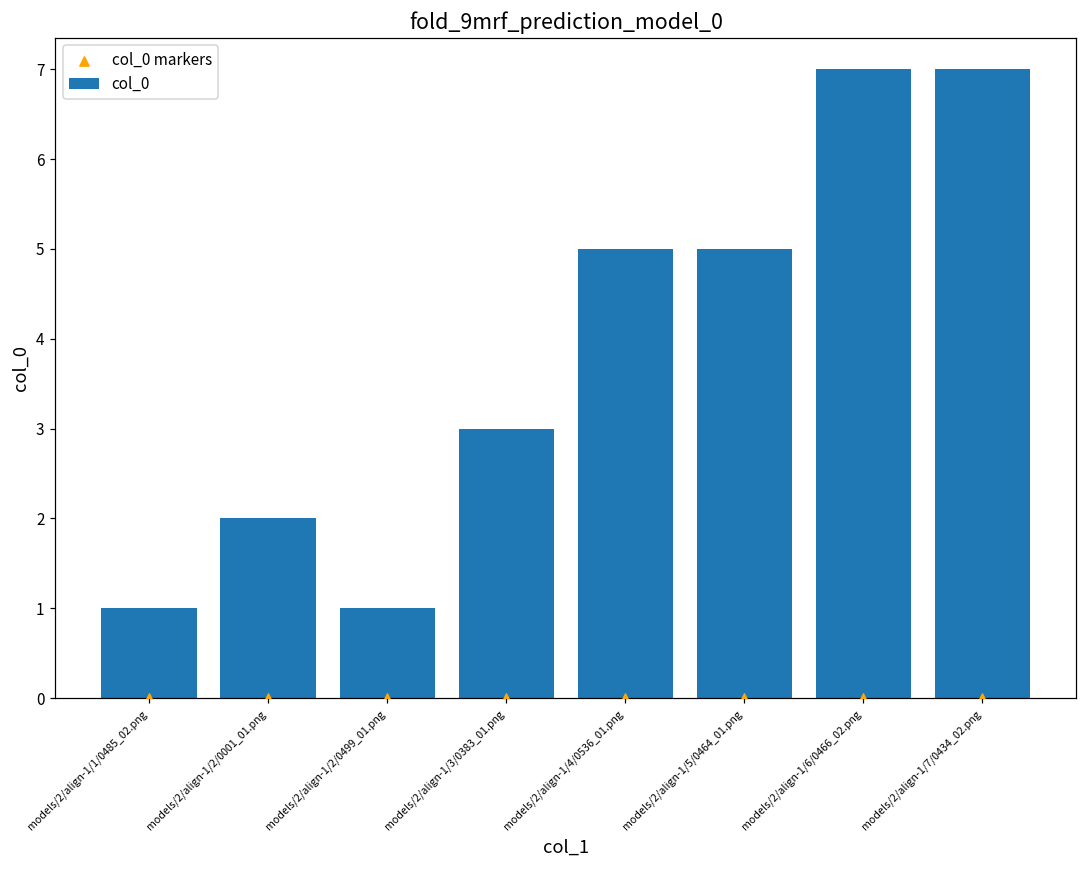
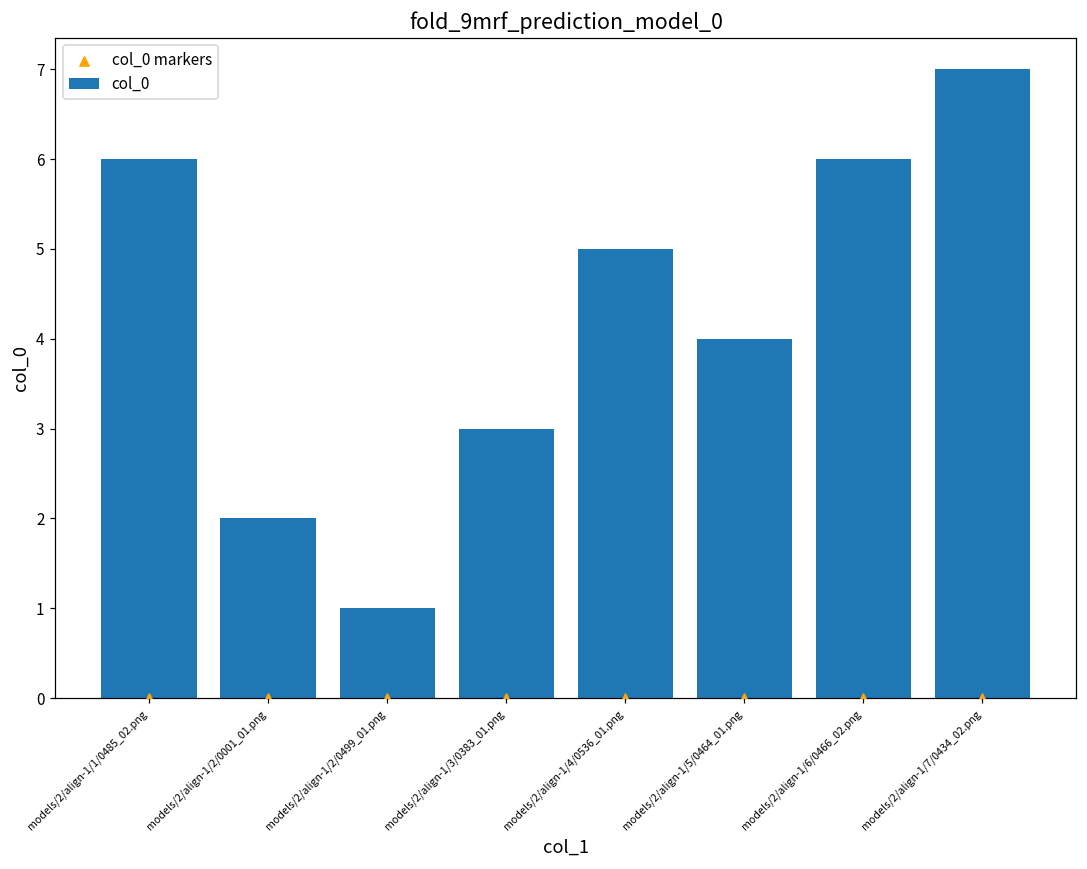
  {
    "col_0": {
-     "models/2/align-1/1/0485_02.png": 1,
+     "models/2/align-1/1/0485_02.png": 6,
      "models/2/align-1/2/0001_01.png": 2,
      "models/2/align-1/2/0499_01.png": 1,
      "models/2/align-1/3/0383_01.png": 3,
      "models/2/align-1/4/0536_01.png": 5,
-     "models/2/align-1/5/0464_01.png": 5,
-     "models/2/align-1/6/0466_02.png": 7,
+     "models/2/align-1/5/0464_01.png": 4,
+     "models/2/align-1/6/0466_02.png": 6,
      "models/2/align-1/7/0434_02.png": 7
    }
  }
